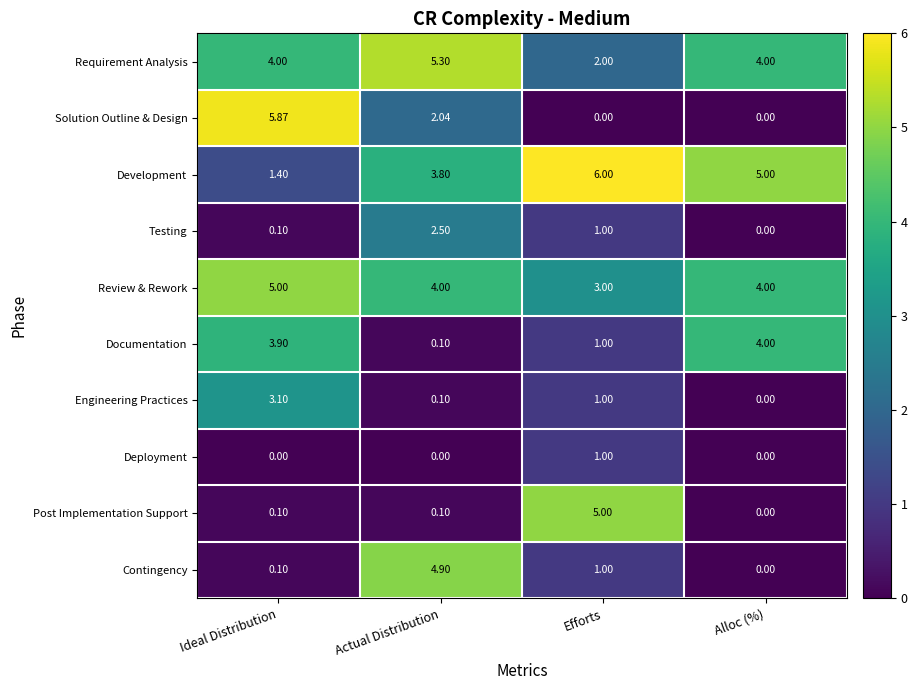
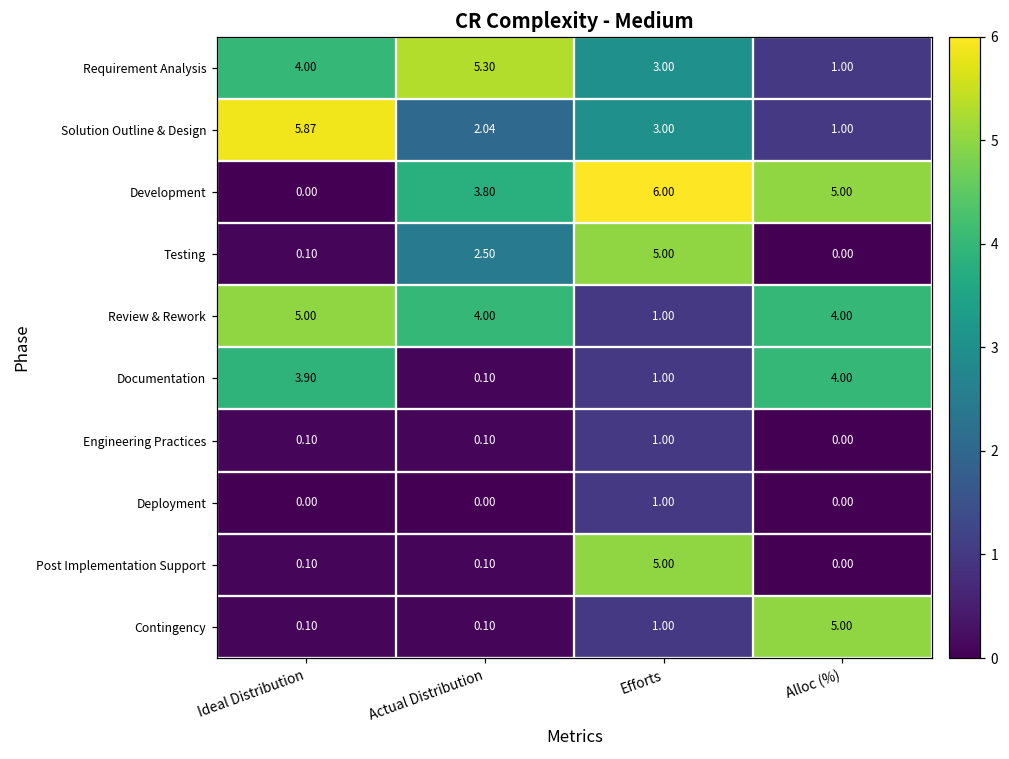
  {
    "Requirement Analysis": {
      "Ideal Distribution": 4.00,
      "Actual Distribution": 5.30,
-     "Efforts": 2.00,
-     "Alloc (%)": 4.00
+     "Efforts": 3.00,
+     "Alloc (%)": 1.00
    },
    "Solution Outline & Design": {
      "Ideal Distribution": 5.87,
      "Actual Distribution": 2.04,
-     "Efforts": 0.00,
-     "Alloc (%)": 0.00
+     "Efforts": 3.00,
+     "Alloc (%)": 1.00
    },
    "Development": {
-     "Ideal Distribution": 1.40,
+     "Ideal Distribution": 0.00,
      "Actual Distribution": 3.80,
      "Efforts": 6.00,
      "Alloc (%)": 5.00
    },
    "Testing": {
      "Ideal Distribution": 0.10,
      "Actual Distribution": 2.50,
-     "Efforts": 1.00,
+     "Efforts": 5.00,
      "Alloc (%)": 0.00
    },
    "Review & Rework": {
      "Ideal Distribution": 5.00,
      "Actual Distribution": 4.00,
-     "Efforts": 3.00,
+     "Efforts": 1.00,
      "Alloc (%)": 4.00
    },
    "Documentation": {
      "Ideal Distribution": 3.90,
      "Actual Distribution": 0.10,
      "Efforts": 1.00,
      "Alloc (%)": 4.00
    },
    "Engineering Practices": {
-     "Ideal Distribution": 3.10,
+     "Ideal Distribution": 0.10,
      "Actual Distribution": 0.10,
      "Efforts": 1.00,
      "Alloc (%)": 0.00
    },
    "Deployment": {
      "Ideal Distribution": 0.00,
      "Actual Distribution": 0.00,
      "Efforts": 1.00,
      "Alloc (%)": 0.00
    },
    "Post Implementation Support": {
      "Ideal Distribution": 0.10,
      "Actual Distribution": 0.10,
      "Efforts": 5.00,
      "Alloc (%)": 0.00
    },
    "Contingency": {
      "Ideal Distribution": 0.10,
-     "Actual Distribution": 4.90,
+     "Actual Distribution": 0.10,
      "Efforts": 1.00,
-     "Alloc (%)": 0.00
+     "Alloc (%)": 5.00
    }
  }
